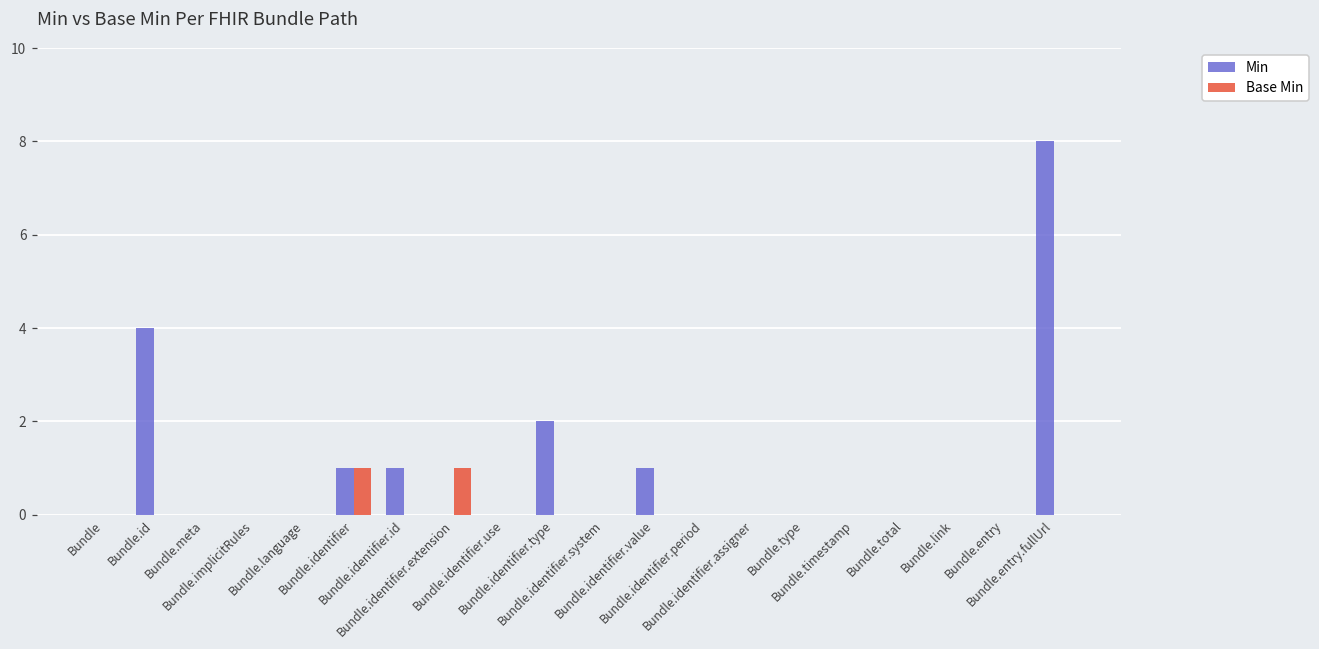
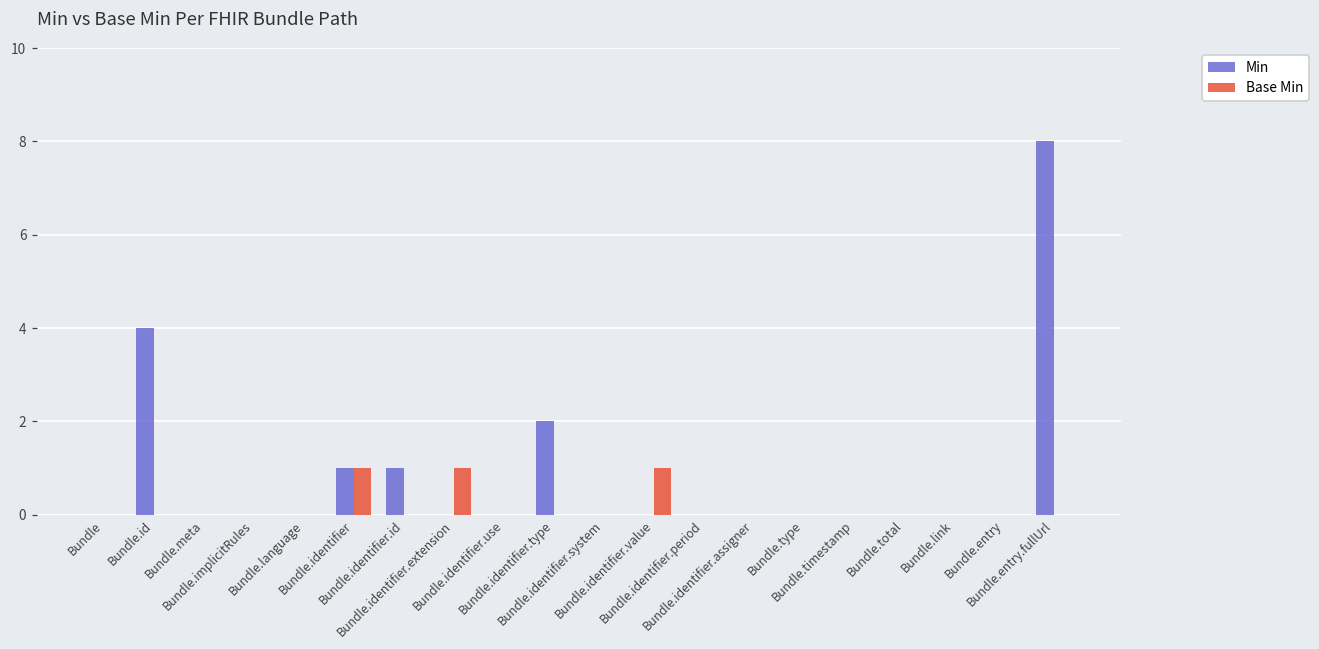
  {
    "Min": {
      "Bundle": 0,
      "Bundle.id": 4,
      "Bundle.meta": 0,
      "Bundle.implicitRules": 0,
      "Bundle.language": 0,
      "Bundle.identifier": 1,
      "Bundle.identifier.id": 1,
      "Bundle.identifier.extension": 0,
      "Bundle.identifier.use": 0,
      "Bundle.identifier.type": 2,
      "Bundle.identifier.system": 0,
-     "Bundle.identifier.value": 1,
+     "Bundle.identifier.value": 0,
      "Bundle.identifier.period": 0,
      "Bundle.identifier.assigner": 0,
      "Bundle.type": 0,
      "Bundle.timestamp": 0,
      "Bundle.total": 0,
      "Bundle.link": 0,
      "Bundle.entry": 0,
      "Bundle.entry.fullUrl": 8
    },
    "Base Min": {
      "Bundle": 0,
      "Bundle.id": 0,
      "Bundle.meta": 0,
      "Bundle.implicitRules": 0,
      "Bundle.language": 0,
      "Bundle.identifier": 1,
      "Bundle.identifier.id": 0,
      "Bundle.identifier.extension": 1,
      "Bundle.identifier.use": 0,
      "Bundle.identifier.type": 0,
      "Bundle.identifier.system": 0,
-     "Bundle.identifier.value": 0,
+     "Bundle.identifier.value": 1,
      "Bundle.identifier.period": 0,
      "Bundle.identifier.assigner": 0,
      "Bundle.type": 0,
      "Bundle.timestamp": 0,
      "Bundle.total": 0,
      "Bundle.link": 0,
      "Bundle.entry": 0,
      "Bundle.entry.fullUrl": 0
    }
  }
